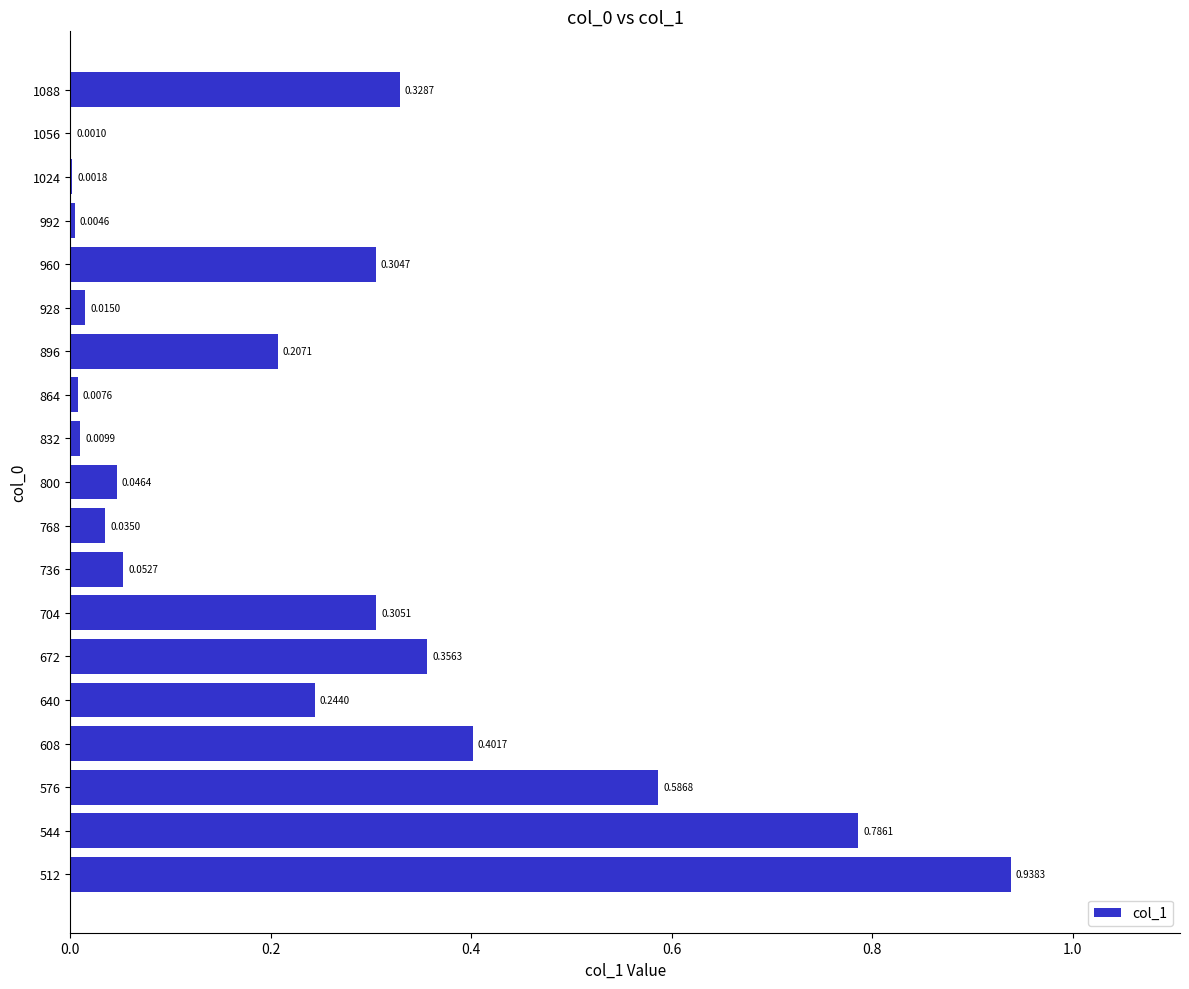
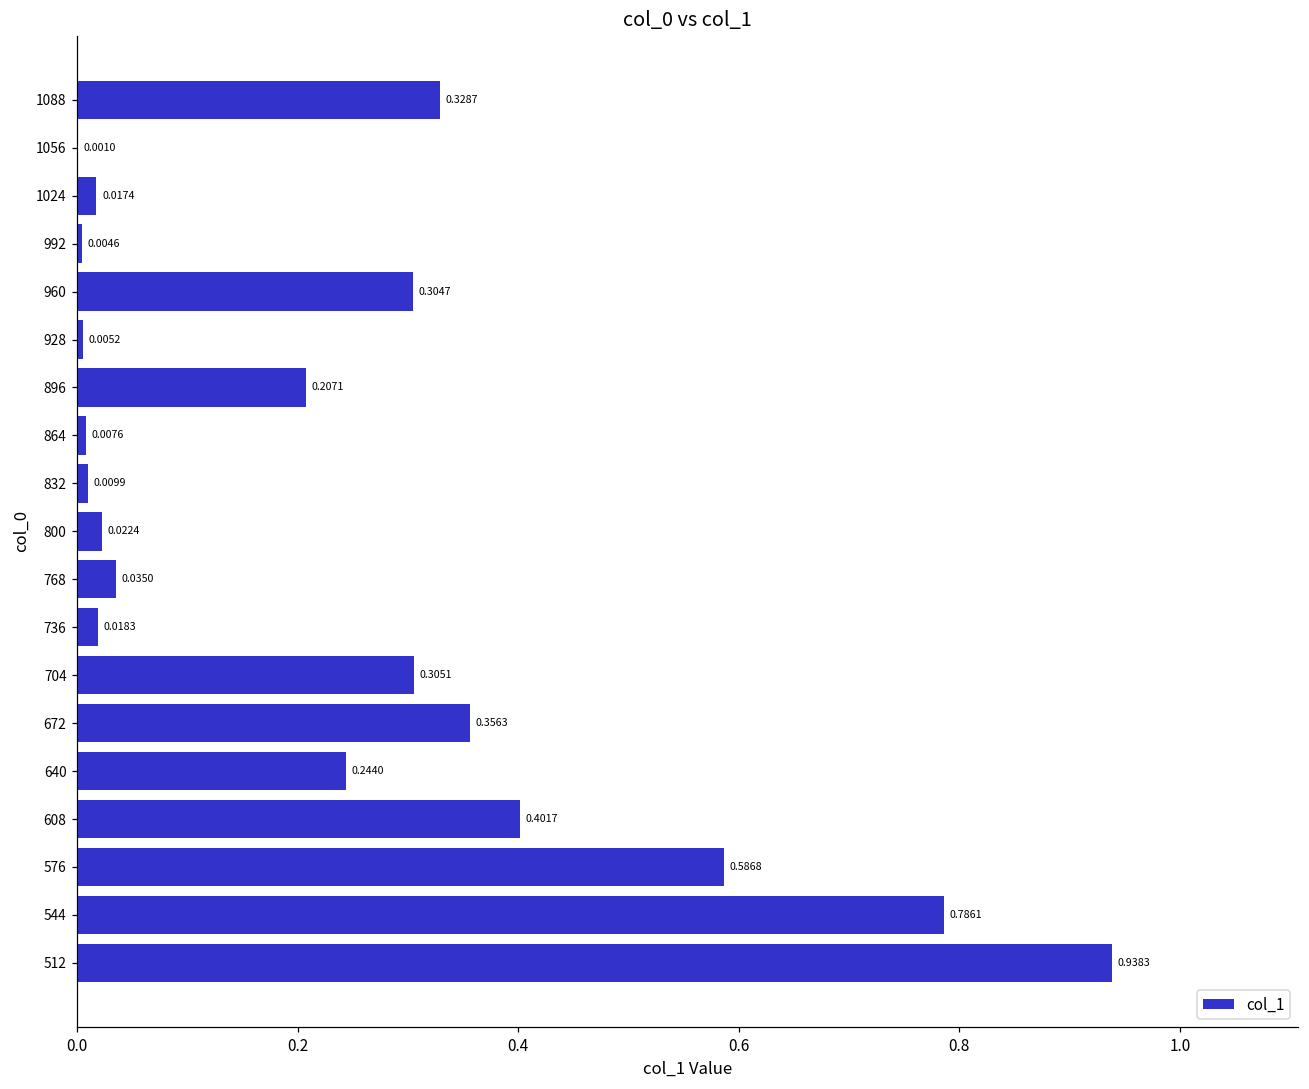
  {
    "1088": 0.3287,
    "1056": 0.0010,
-   "1024": 0.0018,
+   "1024": 0.0174,
    "992": 0.0046,
    "960": 0.3047,
-   "928": 0.0150,
+   "928": 0.0052,
    "896": 0.2071,
    "864": 0.0076,
    "832": 0.0099,
-   "800": 0.0464,
+   "800": 0.0224,
    "768": 0.0350,
-   "736": 0.0527,
+   "736": 0.0183,
    "704": 0.3051,
    "672": 0.3563,
    "640": 0.2440,
    "608": 0.4017,
    "576": 0.5868,
    "544": 0.7861,
    "512": 0.9383
  }
